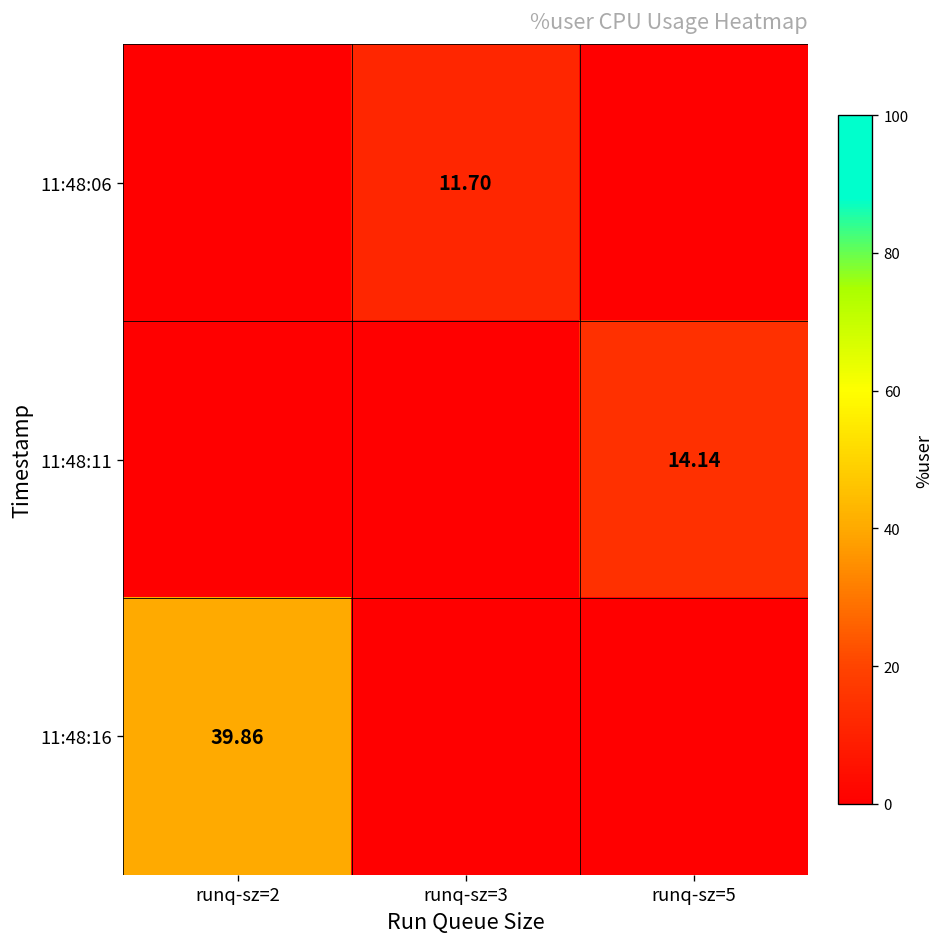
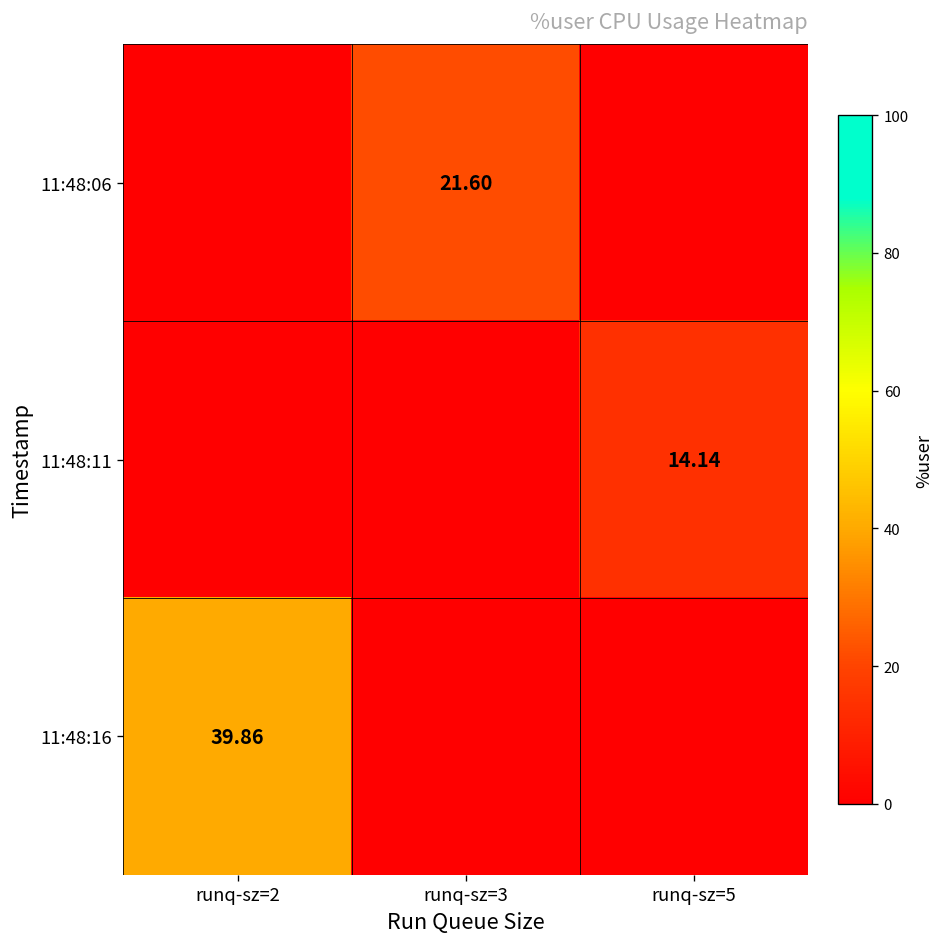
  {
    "11:48:06": {
-     "runq-sz=3": 11.70
+     "runq-sz=3": 21.60
    },
    "11:48:11": {
      "runq-sz=5": 14.14
    },
    "11:48:16": {
      "runq-sz=2": 39.86
    }
  }
